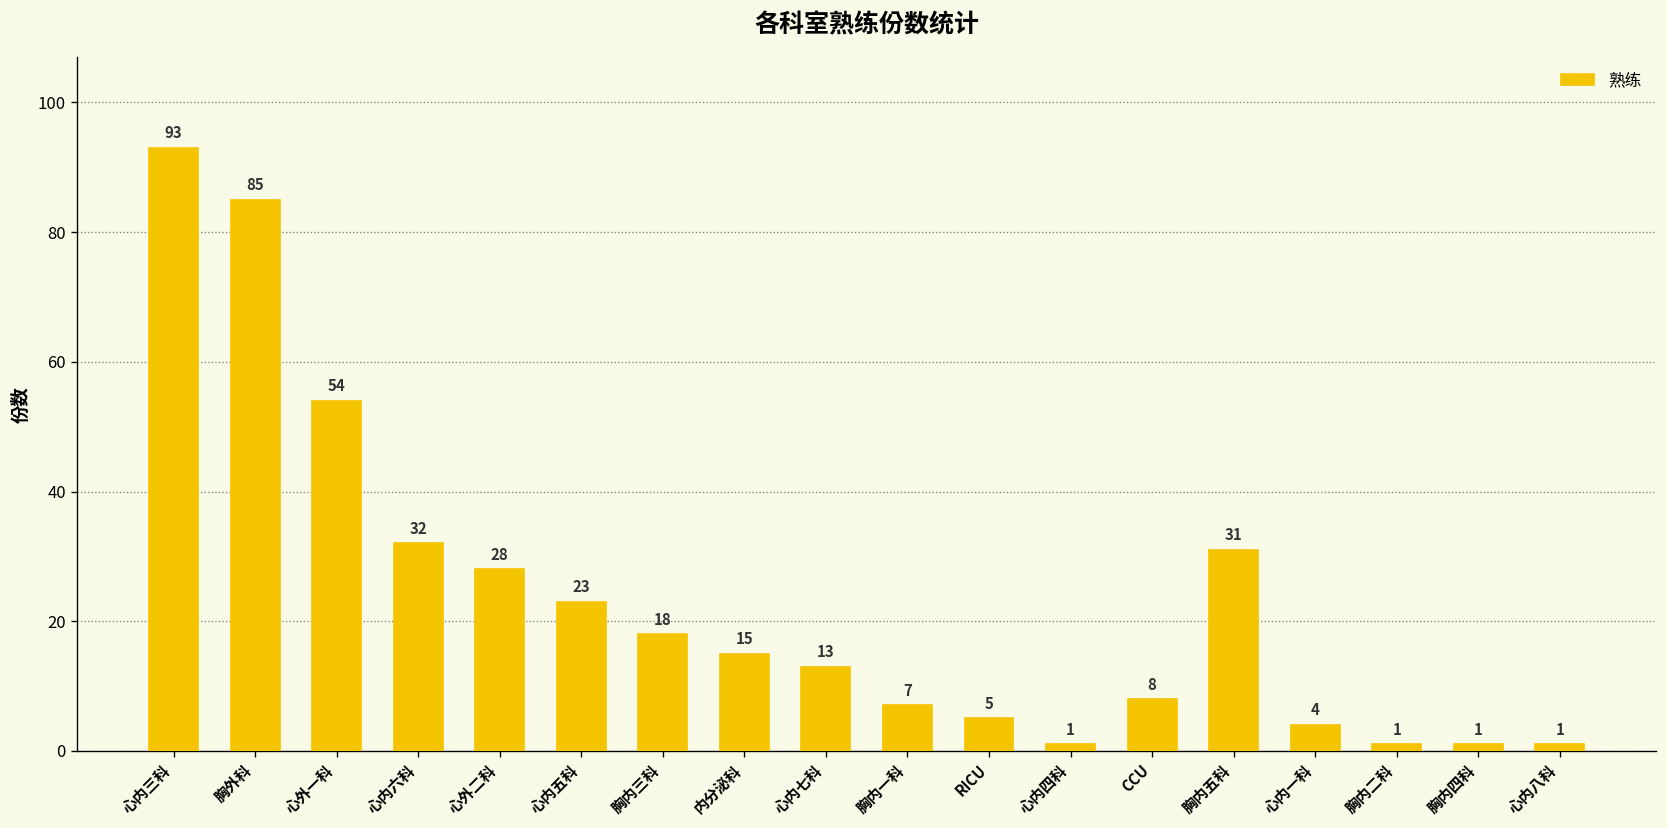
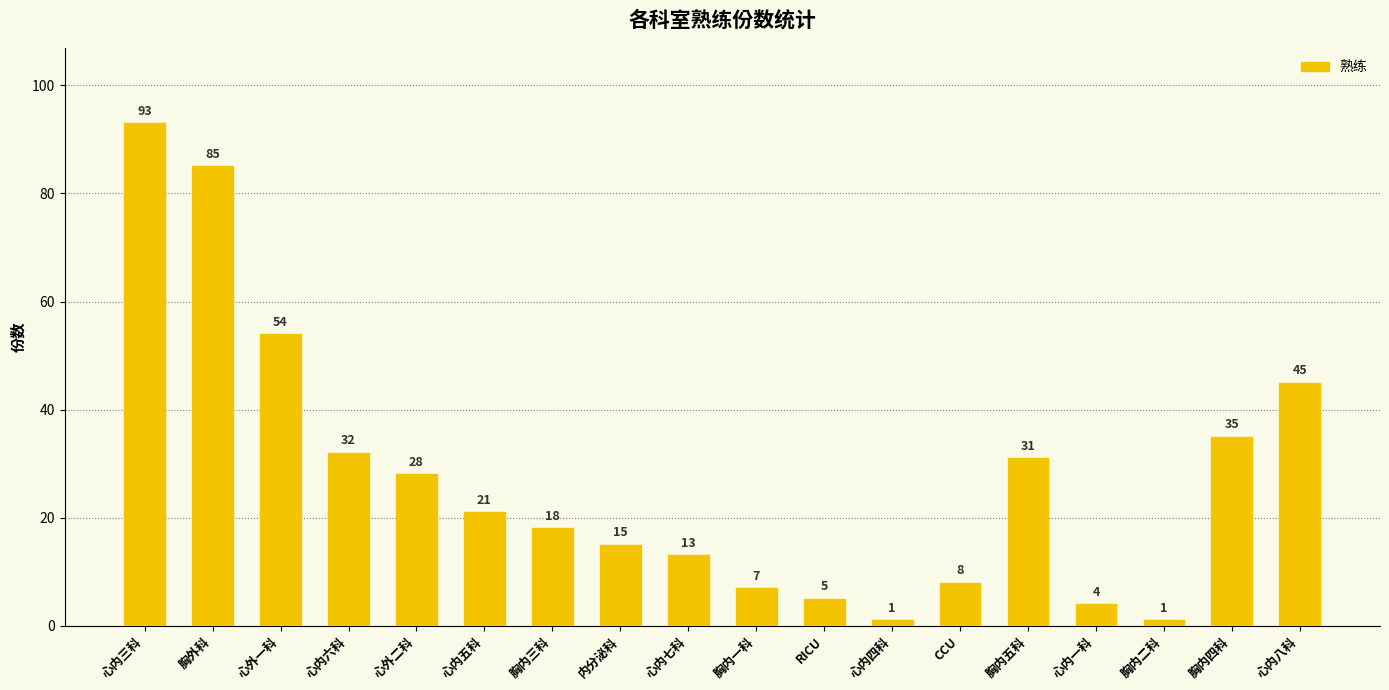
  {
    "心内三科": 93,
    "胸外科": 85,
    "心外一科": 54,
    "心内六科": 32,
    "心外二科": 28,
-   "心内五科": 23,
+   "心内五科": 21,
    "胸内三科": 18,
    "内分泌科": 15,
    "心内七科": 13,
    "胸内一科": 7,
    "RICU": 5,
    "心内四科": 1,
    "CCU": 8,
    "胸内五科": 31,
    "心内一科": 4,
    "胸内二科": 1,
-   "胸内四科": 1,
-   "心内八科": 1
+   "胸内四科": 35,
+   "心内八科": 45
  }
